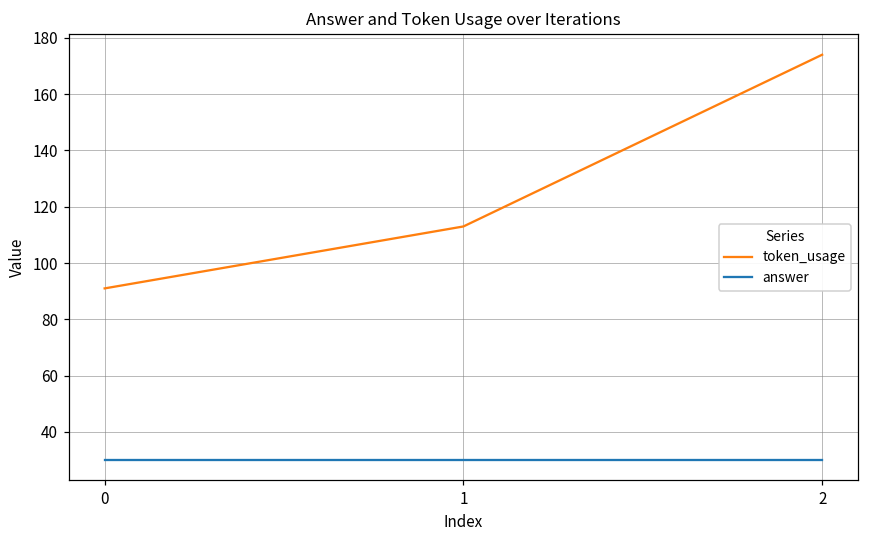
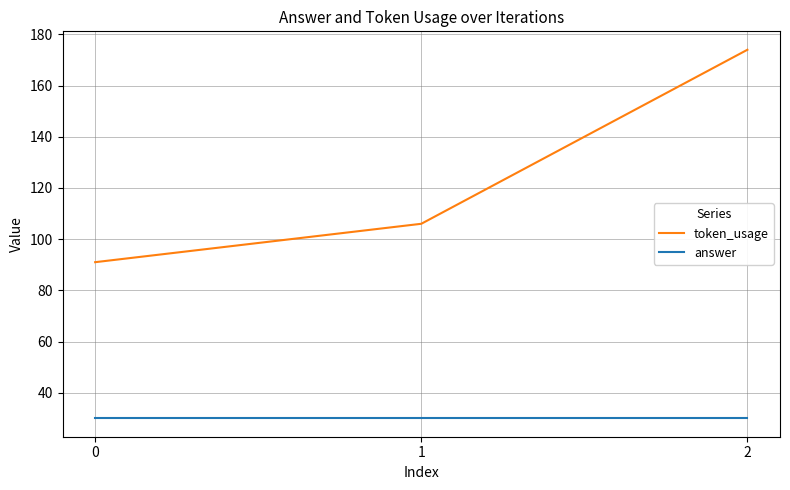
  {
    "token_usage": {
      "0": 91,
-     "1": 113,
+     "1": 106,
      "2": 174
    },
    "answer": {
      "0": 30,
      "1": 30,
      "2": 30
    }
  }
